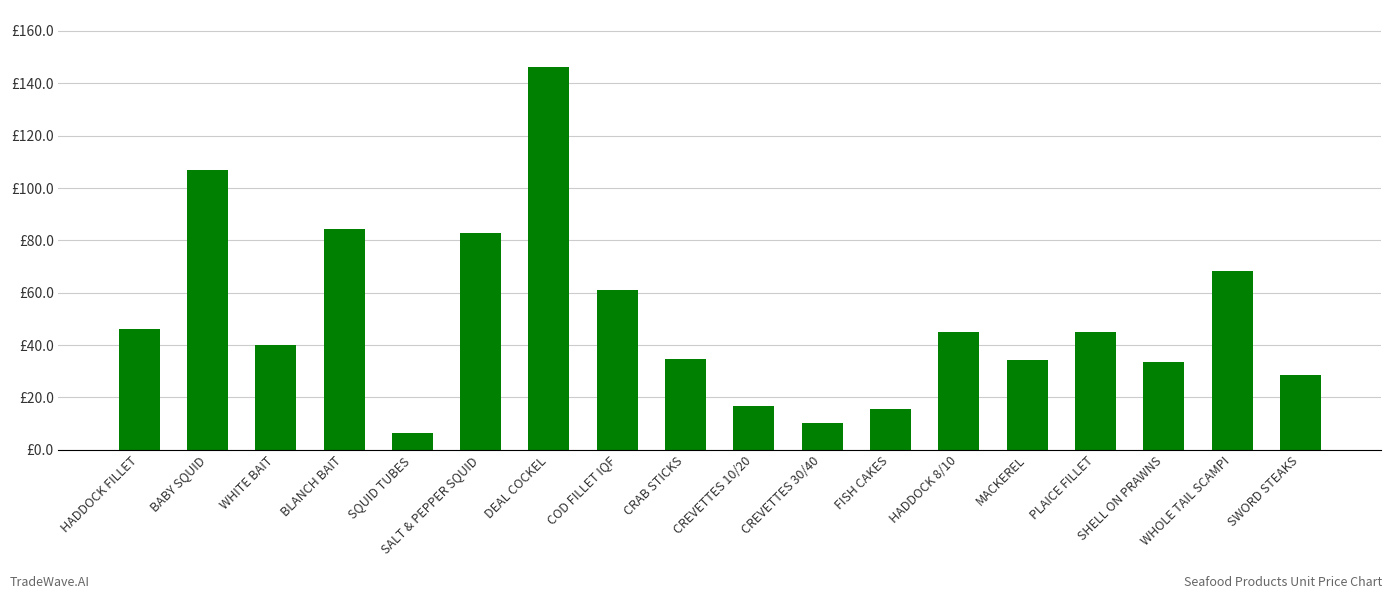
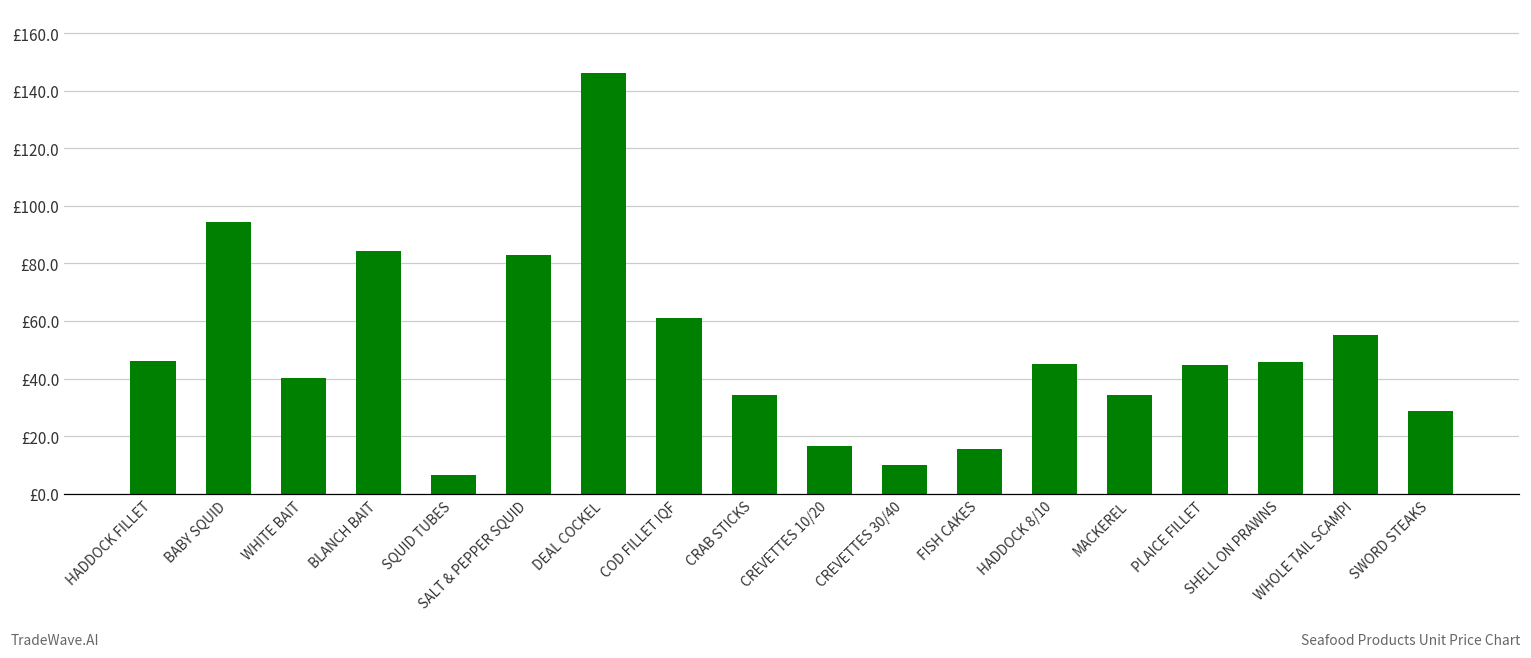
  {
    "HADDOCK FILLET": "£46",
-   "BABY SQUID": "£107",
+   "BABY SQUID": "£94",
    "WHITE BAIT": "£40",
    "BLANCH BAIT": "£84",
    "SQUID TUBES": "£7",
    "SALT & PEPPER SQUID": "£83",
    "DEAL COCKEL": "£146",
    "COD FILLET IQF": "£61",
    "CRAB STICKS": "£34",
    "CREVETTES 10/20": "£17",
    "CREVETTES 30/40": "£10",
    "FISH CAKES": "£15",
    "HADDOCK 8/10": "£45",
    "MACKEREL": "£34",
    "PLAICE FILLET": "£45",
-   "SHELL ON PRAWNS": "£33",
-   "WHOLE TAIL SCAMPI": "£68",
+   "SHELL ON PRAWNS": "£46",
+   "WHOLE TAIL SCAMPI": "£55",
    "SWORD STEAKS": "£29"
  }
